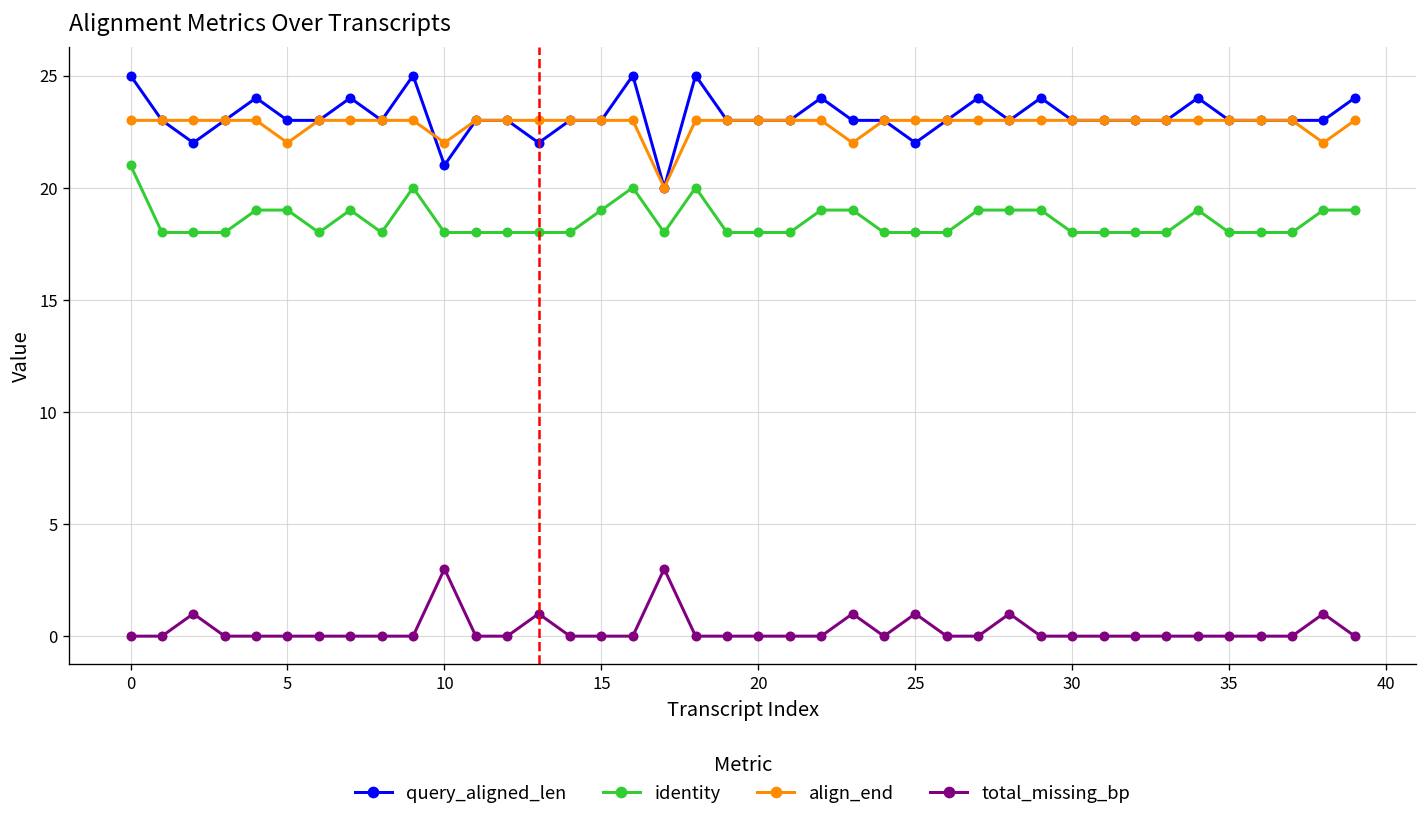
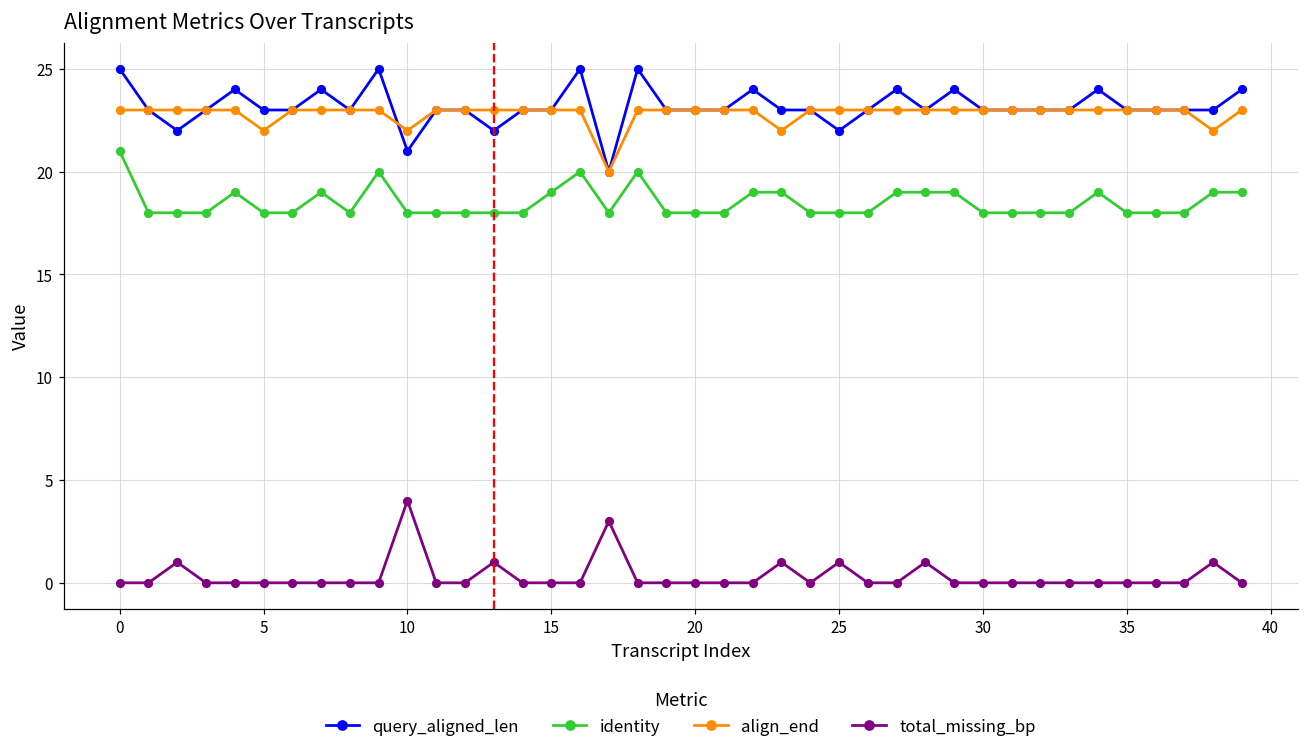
  {
    "query_aligned_len": {
      "0": 25,
      "5": 23,
      "10": 21,
      "25": 22
    },
    "identity": {
      "0": 21,
-     "5": 19,
+     "5": 18,
      "10": 18,
      "15": 19,
      "20": 18,
      "25": 18,
      "30": 18,
      "35": 18
    },
    "align_end": {
      "0": 23,
      "5": 22,
      "10": 22,
      "25": 23
    },
    "total_missing_bp": {
      "0": 0,
      "5": 0,
-     "10": 3,
+     "10": 4,
      "15": 0,
      "20": 0,
      "25": 1,
      "30": 0,
      "35": 0
    }
  }
